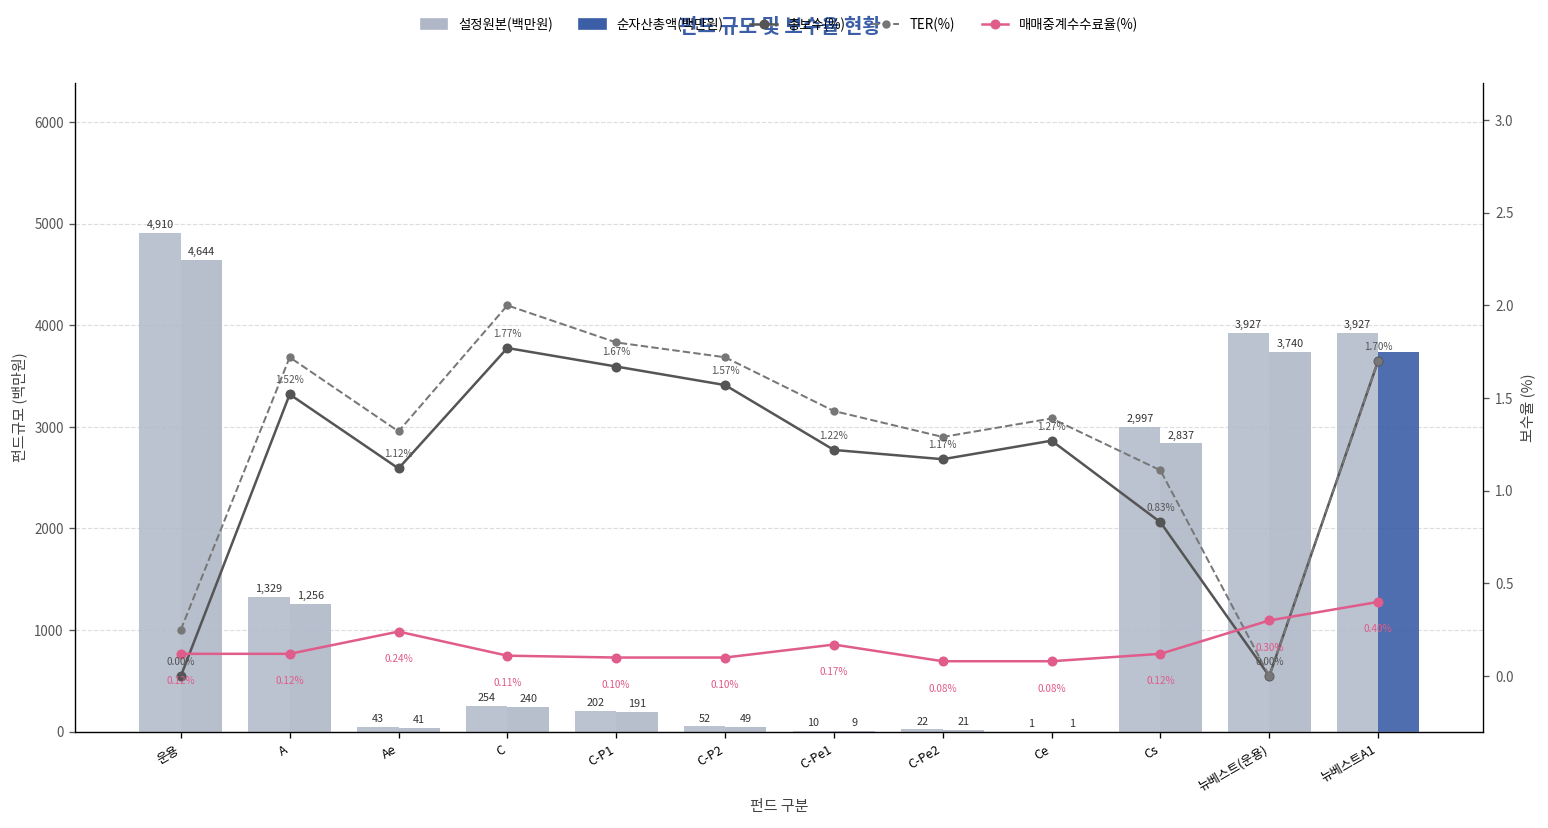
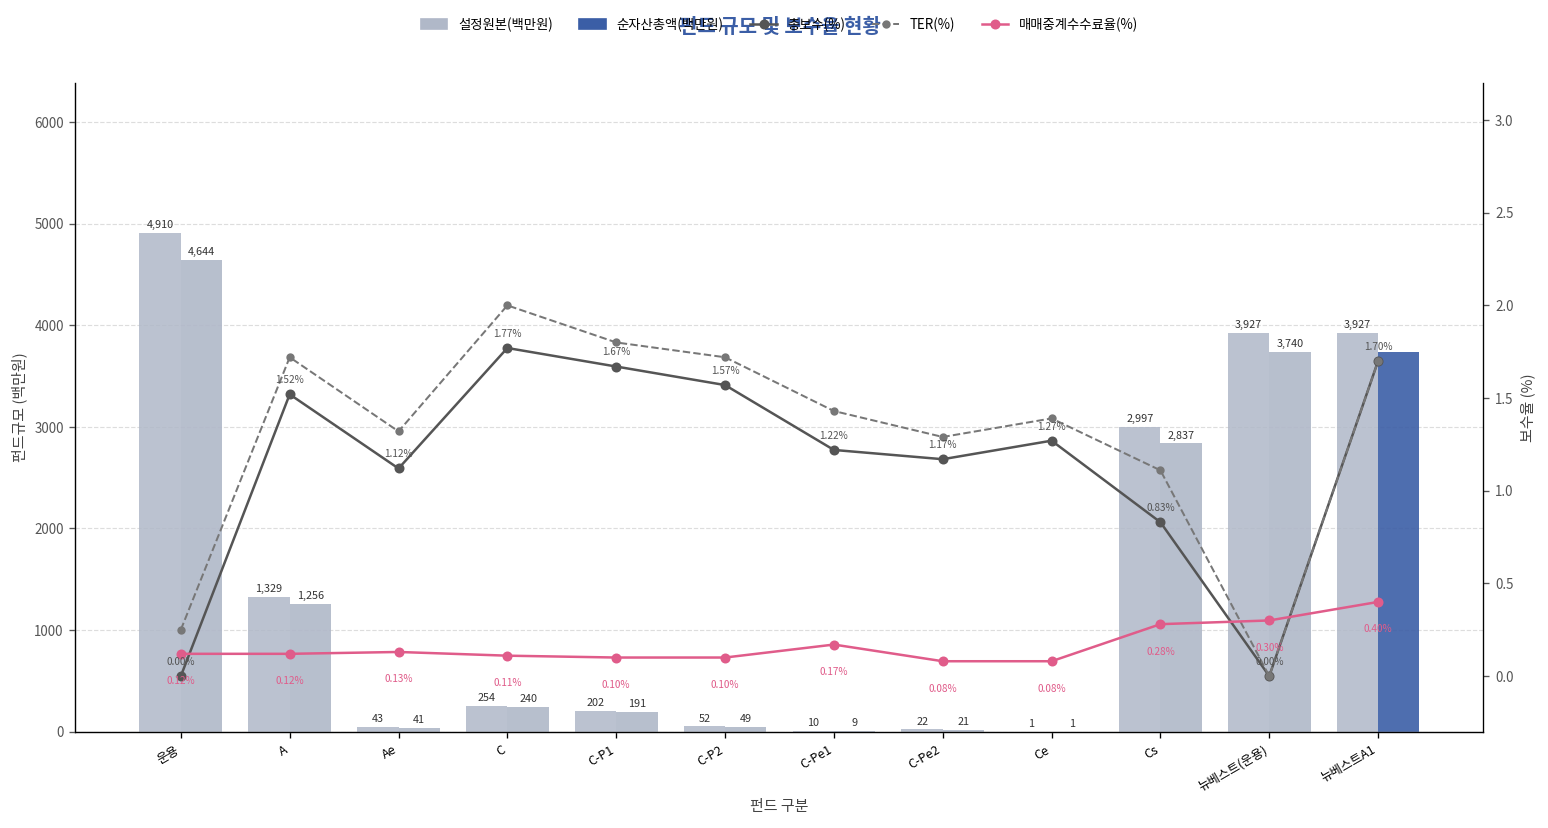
  {
    "매매중계수수료율(%)": {
      "A": "0.12%",
-     "Ae": "0.24%",
+     "Ae": "0.13%",
      "C": "0.11%",
      "C-P1": "0.10%",
      "C-P2": "0.10%",
      "C-Pe1": "0.17%",
      "C-Pe2": "0.08%",
      "Ce": "0.08%",
-     "Cs": "0.12%",
+     "Cs": "0.28%",
      "뉴베스트(운용)": "0.30%",
      "뉴베스트A1": "0.40%"
    }
  }
